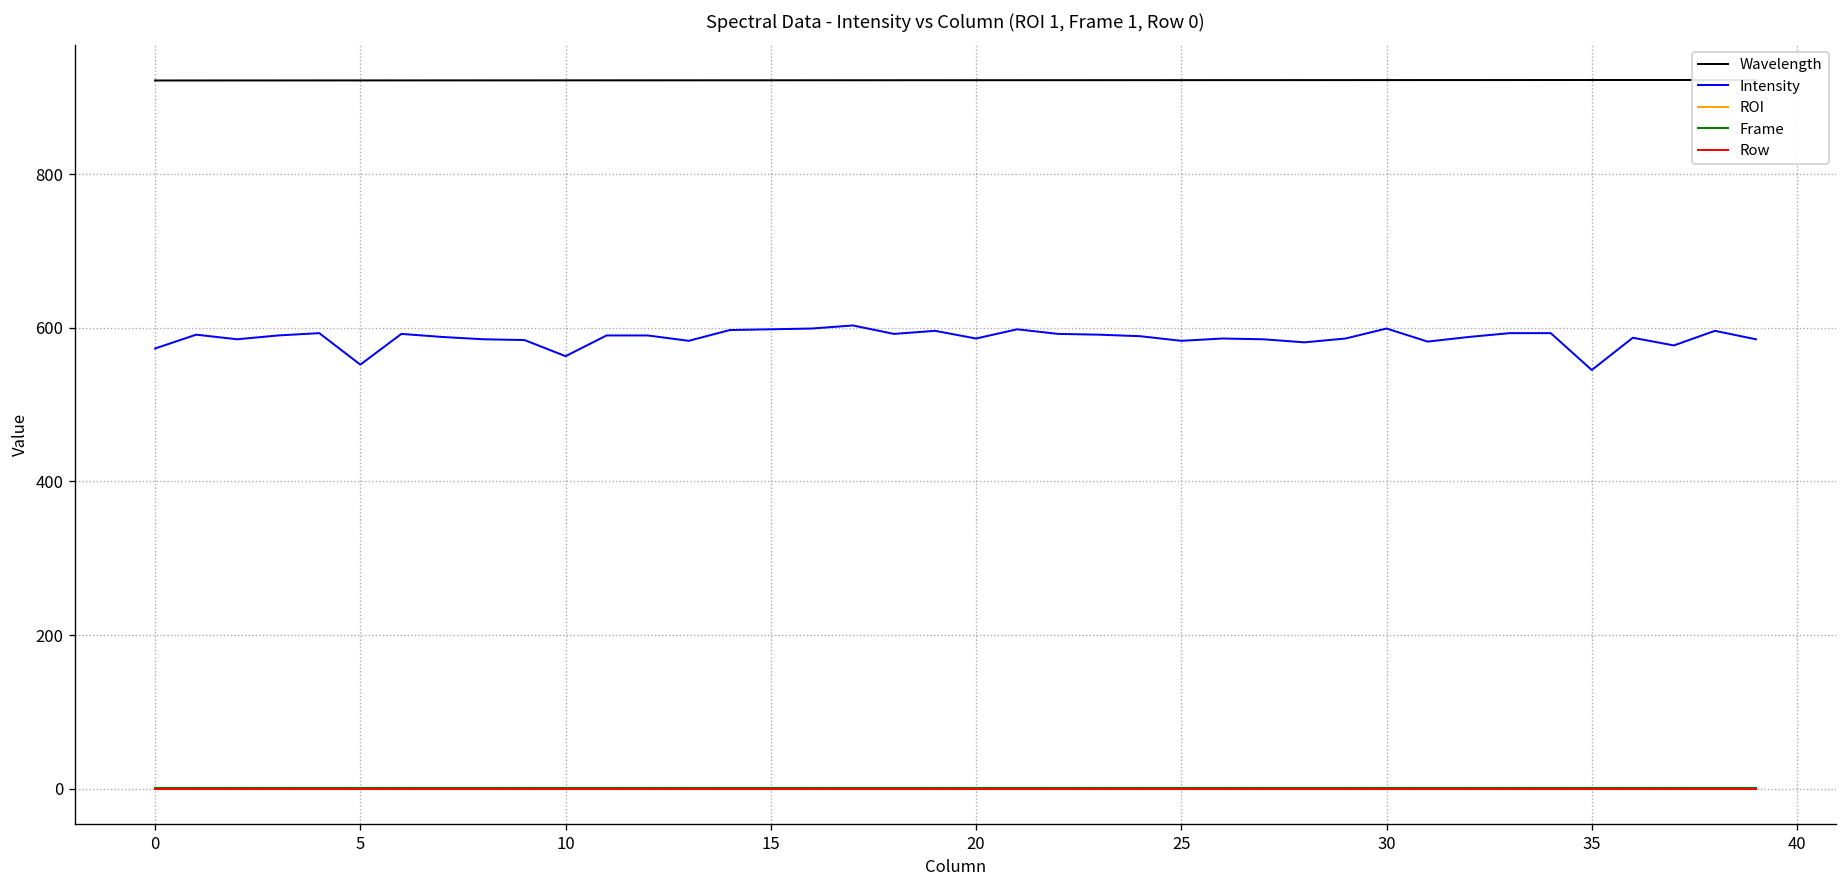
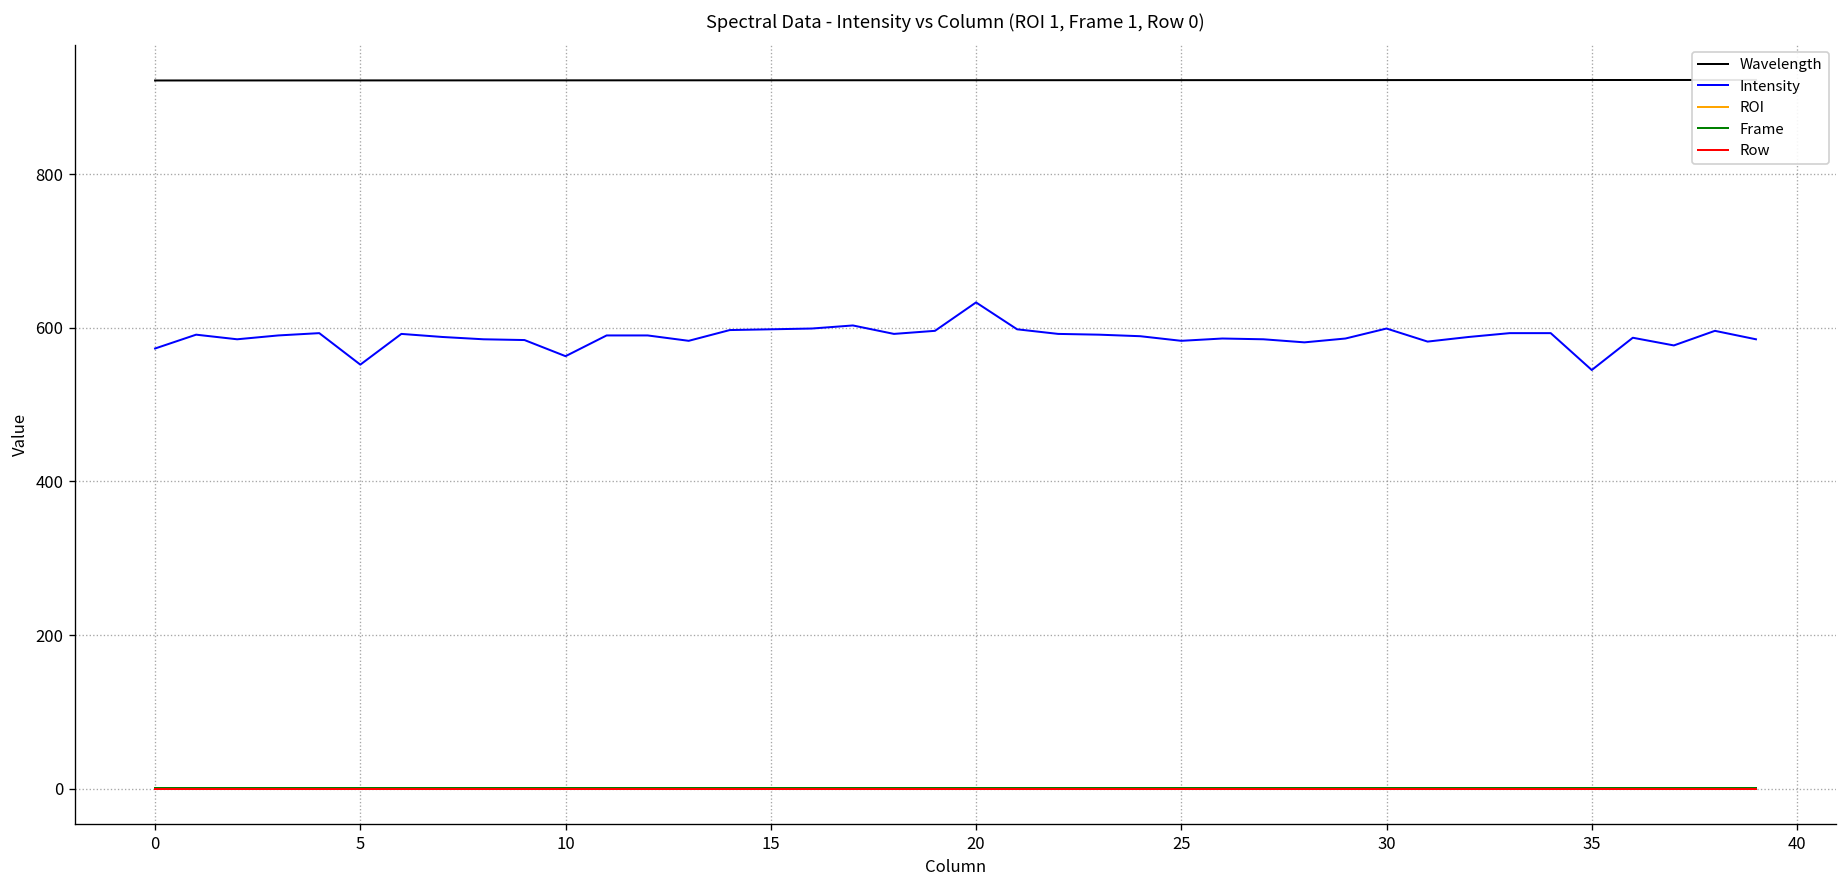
  {
    "Wavelength": {
      "0": 920,
      "5": 920,
      "10": 920,
      "15": 920,
      "20": 920,
      "25": 920,
      "30": 920,
      "35": 920
    },
    "Intensity": {
      "0": 570,
      "5": 550,
      "10": 560,
      "15": 600,
-     "20": 590,
+     "20": 630,
      "25": 580,
      "30": 600,
      "35": 550
    },
    "Row": {
      "0": 0,
      "5": 0,
      "10": 0,
      "15": 0,
      "20": 0,
      "25": 0,
      "30": 0,
      "35": 0
    }
  }
